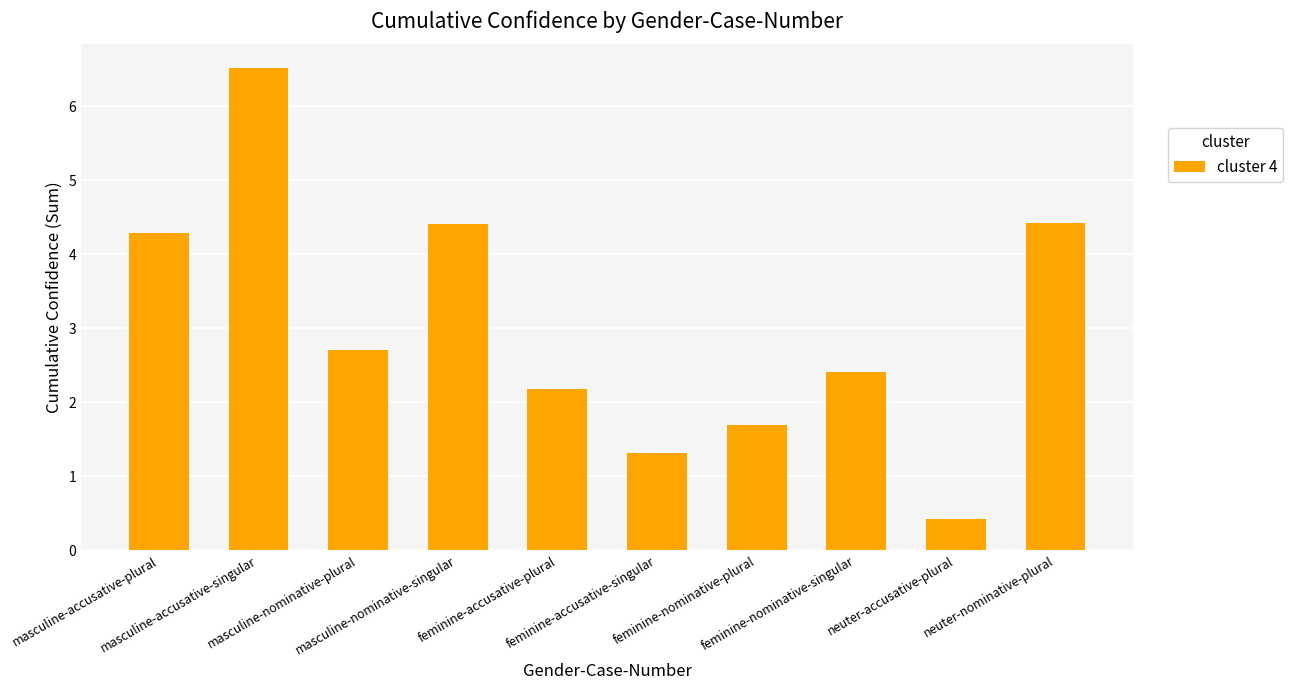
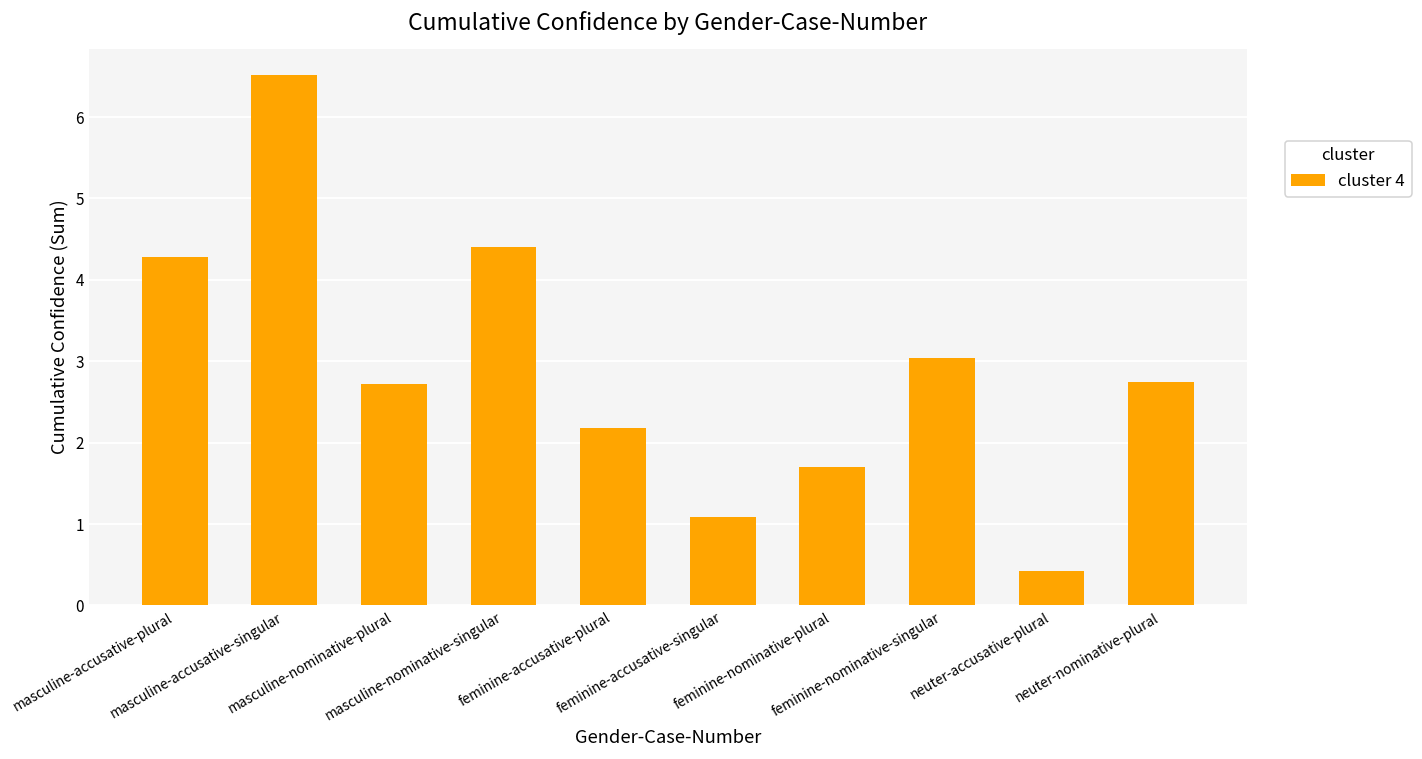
  {
    "masculine-accusative-plural": 4.3,
    "masculine-accusative-singular": 6.5,
    "masculine-nominative-plural": 2.7,
    "masculine-nominative-singular": 4.4,
    "feminine-accusative-plural": 2.2,
-   "feminine-accusative-singular": 1.3,
+   "feminine-accusative-singular": 1.1,
    "feminine-nominative-plural": 1.7,
-   "feminine-nominative-singular": 2.4,
+   "feminine-nominative-singular": 3.0,
    "neuter-accusative-plural": 0.4,
-   "neuter-nominative-plural": 4.4
+   "neuter-nominative-plural": 2.7
  }
